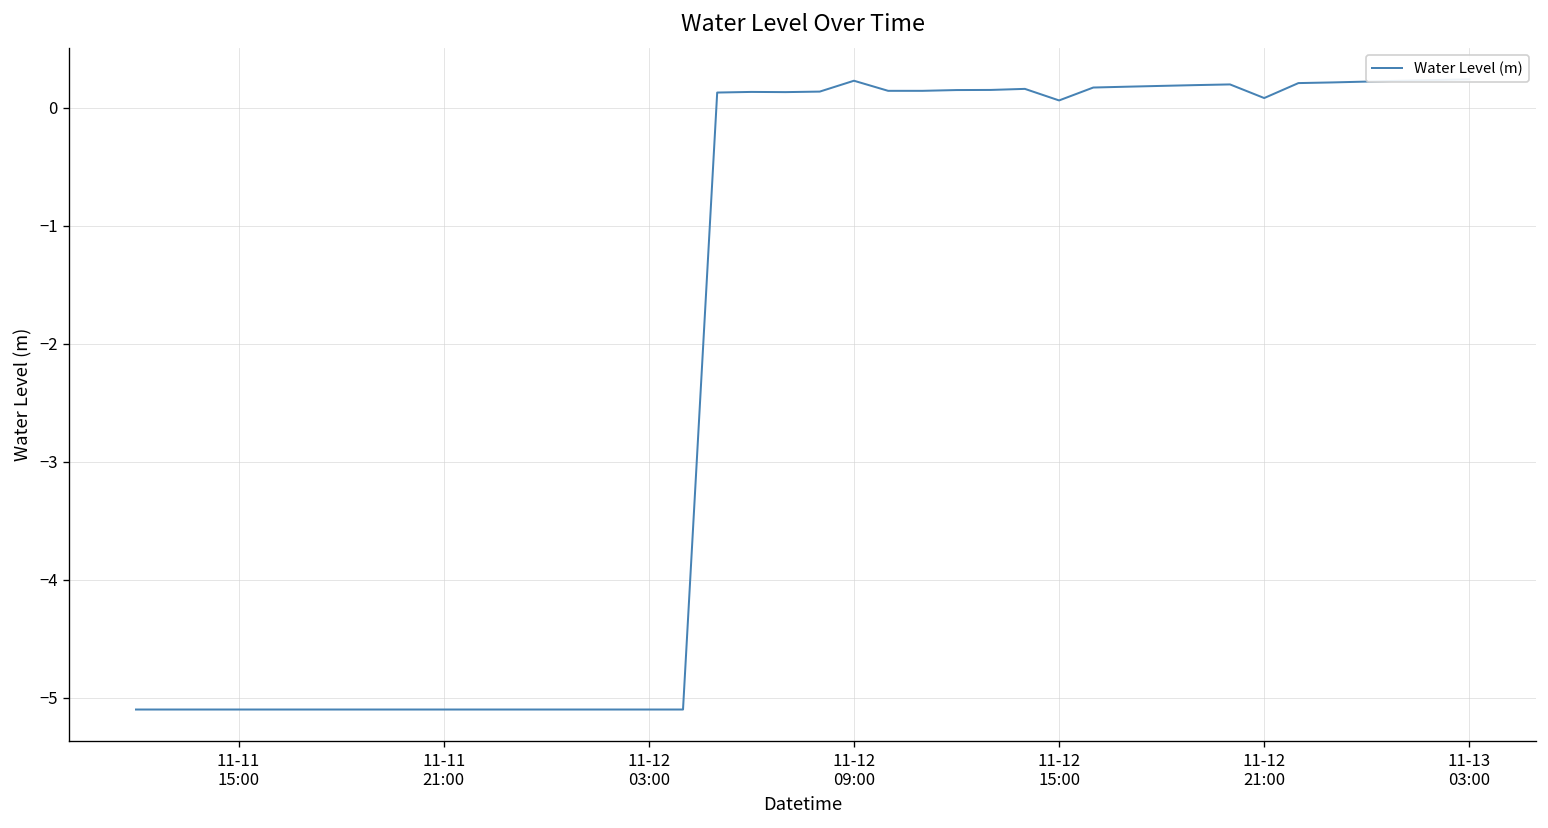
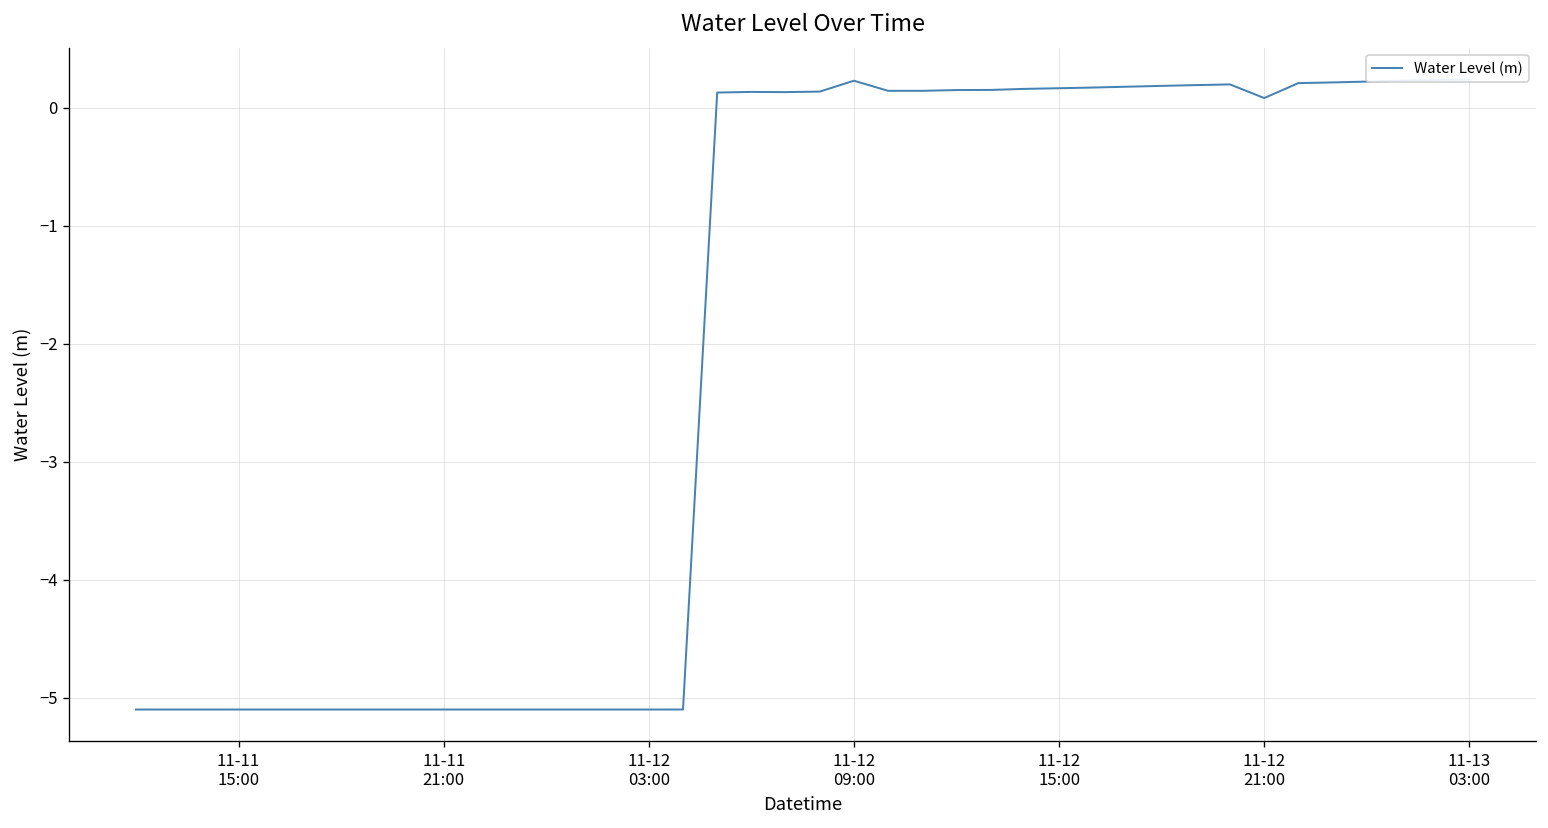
  {
    "11-11 15:00": -5.1,
    "11-11 21:00": -5.1,
    "11-12 03:00": -5.1,
    "11-12 09:00": 0.2,
-   "11-12 15:00": 0.1,
+   "11-12 15:00": 0.2,
    "11-12 21:00": 0.1
  }
